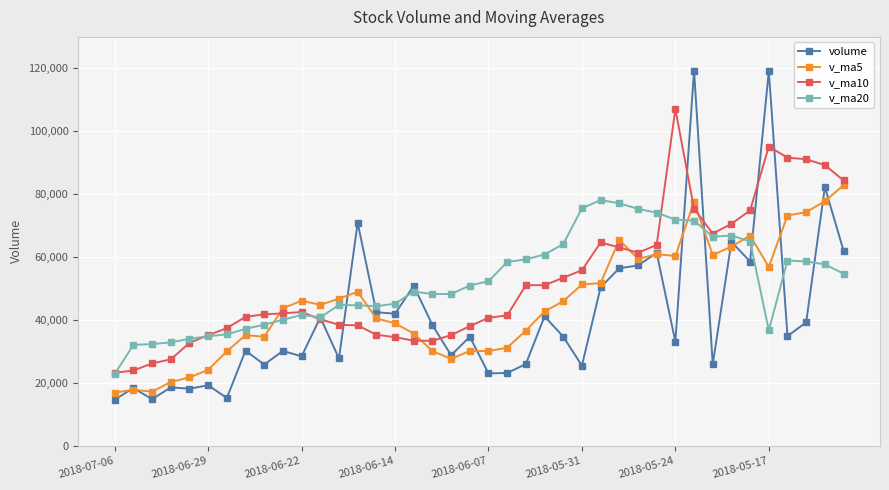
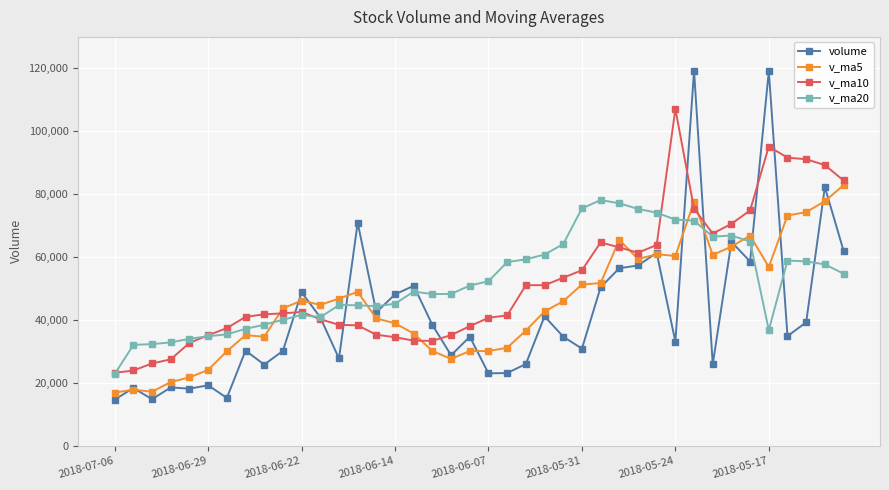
  {
    "volume": {
      "2018-07-06": "15,000",
      "2018-06-29": "19,000",
-     "2018-06-22": "28,000",
-     "2018-06-14": "42,000",
+     "2018-06-22": "49,000",
+     "2018-06-14": "48,000",
      "2018-06-07": "23,000",
-     "2018-05-31": "25,000",
+     "2018-05-31": "31,000",
      "2018-05-24": "33,000",
      "2018-05-17": "119,000"
    },
    "v_ma5": {
      "2018-07-06": "17,000",
      "2018-06-29": "24,000",
      "2018-06-22": "46,000",
      "2018-06-14": "39,000",
      "2018-06-07": "30,000",
      "2018-05-31": "51,000",
      "2018-05-24": "60,000",
      "2018-05-17": "57,000"
    },
    "v_ma10": {
      "2018-06-22": "43,000",
      "2018-06-14": "35,000",
      "2018-06-07": "41,000",
      "2018-05-31": "56,000",
      "2018-05-24": "107,000",
      "2018-05-17": "95,000"
    },
    "v_ma20": {
      "2018-06-22": "42,000",
      "2018-06-14": "45,000",
      "2018-06-07": "52,000",
      "2018-05-31": "75,000",
      "2018-05-24": "72,000",
      "2018-05-17": "37,000"
    }
  }
